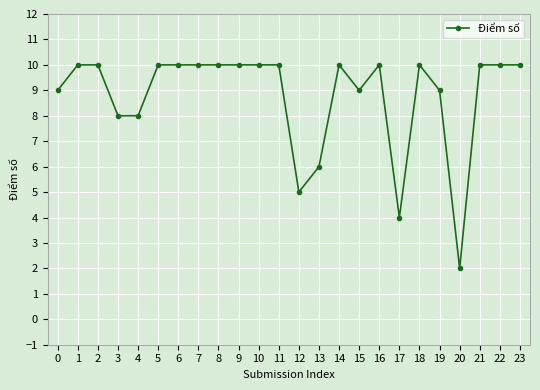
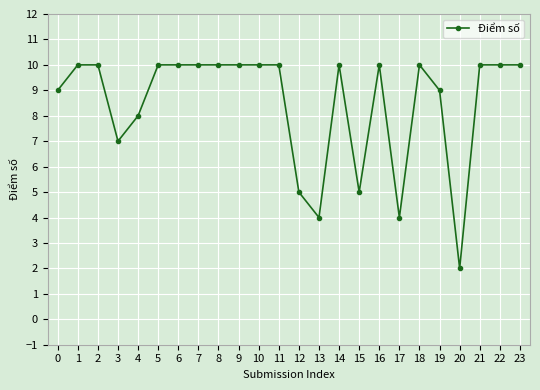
  {
    "0": 9,
    "1": 10,
    "2": 10,
-   "3": 8,
+   "3": 7,
    "4": 8,
    "5": 10,
    "6": 10,
    "7": 10,
    "8": 10,
    "9": 10,
    "10": 10,
    "11": 10,
    "12": 5,
-   "13": 6,
+   "13": 4,
    "14": 10,
-   "15": 9,
+   "15": 5,
    "16": 10,
    "17": 4,
    "18": 10,
    "19": 9,
    "20": 2,
    "21": 10,
    "22": 10,
    "23": 10
  }
